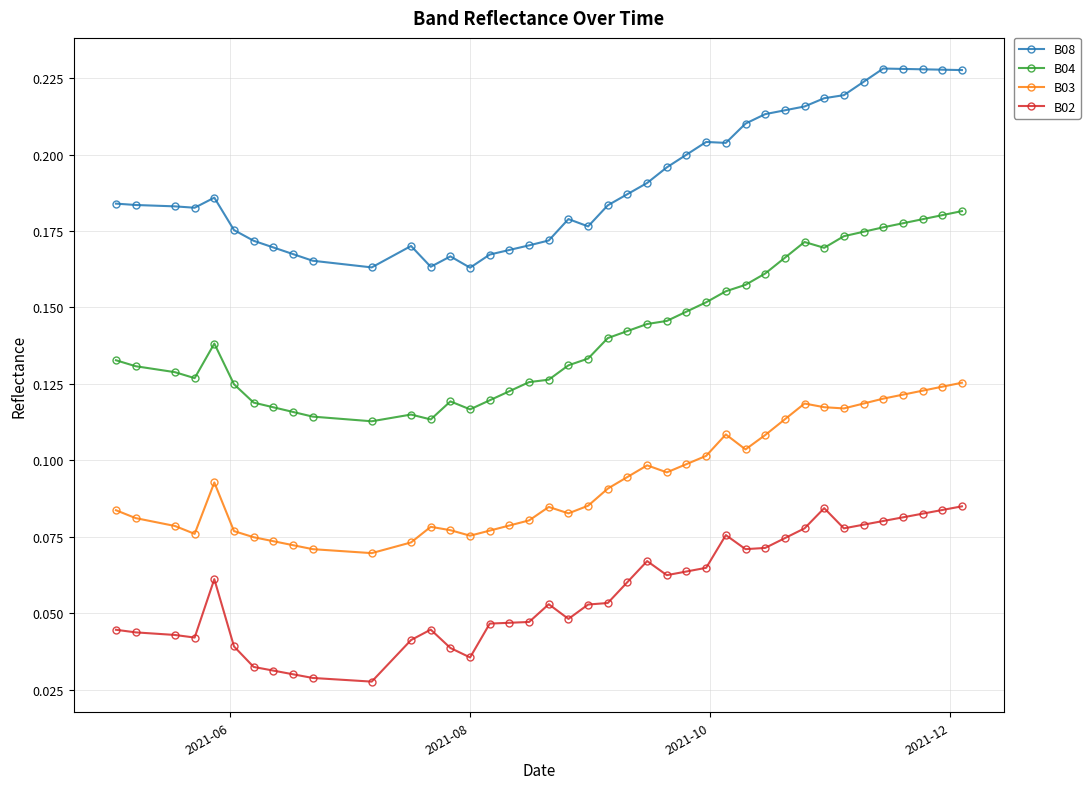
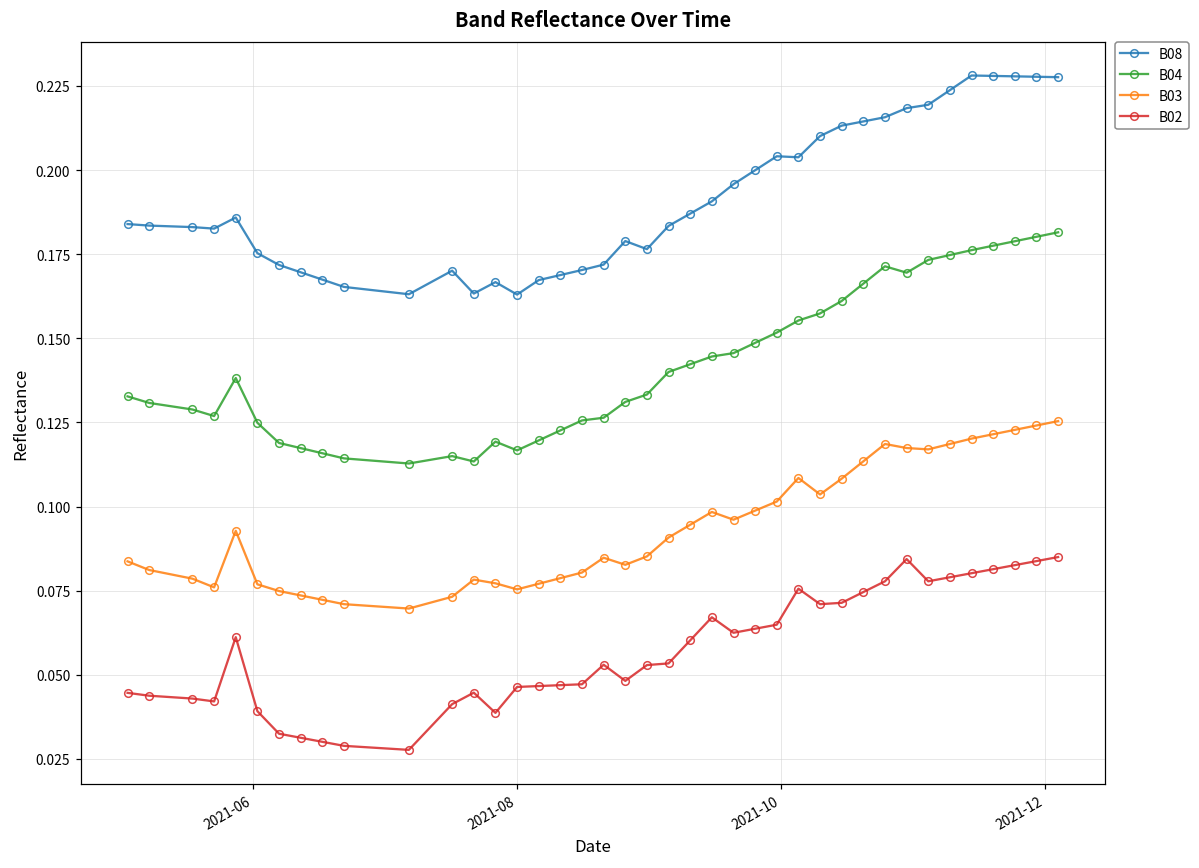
  {
    "B08": {
      "2021-08": 0.163
    },
    "B04": {
      "2021-08": 0.117
    },
    "B03": {
      "2021-08": 0.075
    },
    "B02": {
-     "2021-08": 0.036
+     "2021-08": 0.046
    }
  }
